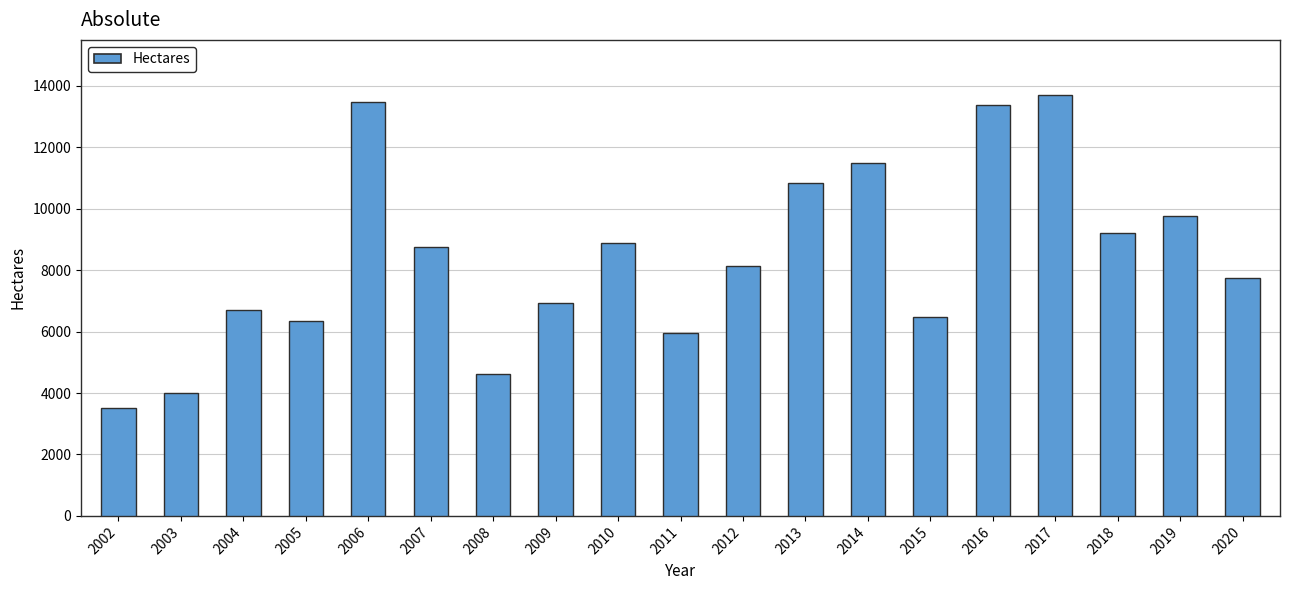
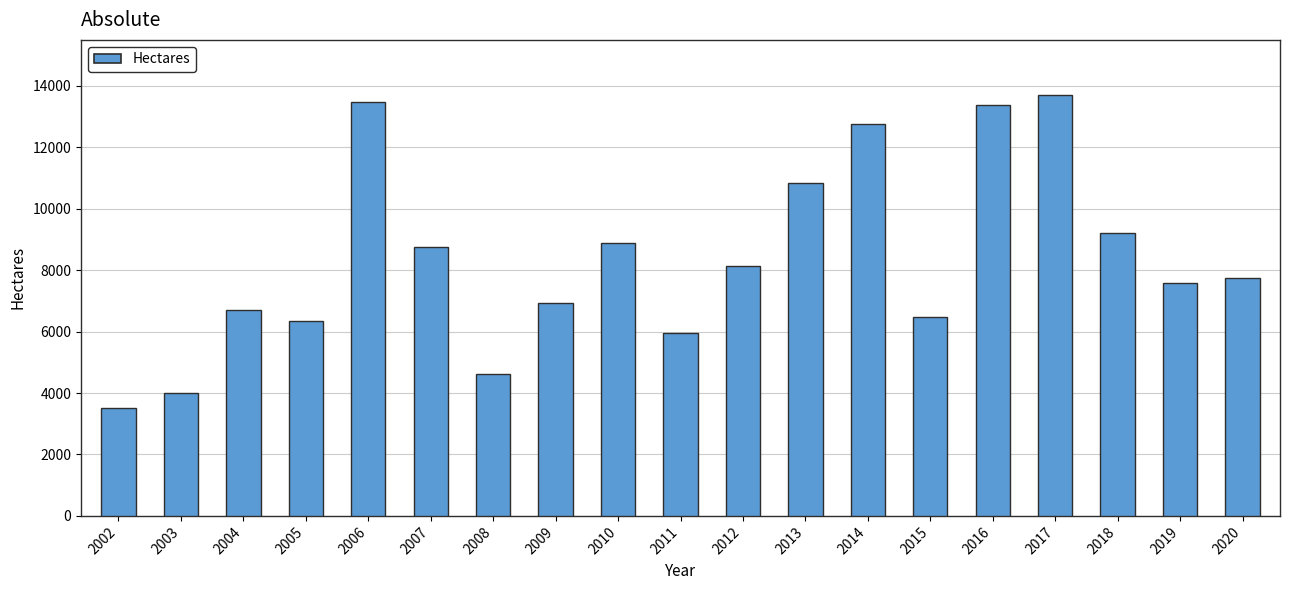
  {
    "2002": 3500,
    "2003": 4000,
    "2004": 6700,
    "2005": 6300,
    "2006": 13500,
    "2007": 8800,
    "2008": 4600,
    "2009": 6900,
    "2010": 8900,
    "2011": 6000,
    "2012": 8100,
    "2013": 10800,
-   "2014": 11500,
+   "2014": 12800,
    "2015": 6500,
    "2016": 13400,
    "2017": 13700,
    "2018": 9200,
-   "2019": 9800,
+   "2019": 7600,
    "2020": 7800
  }
